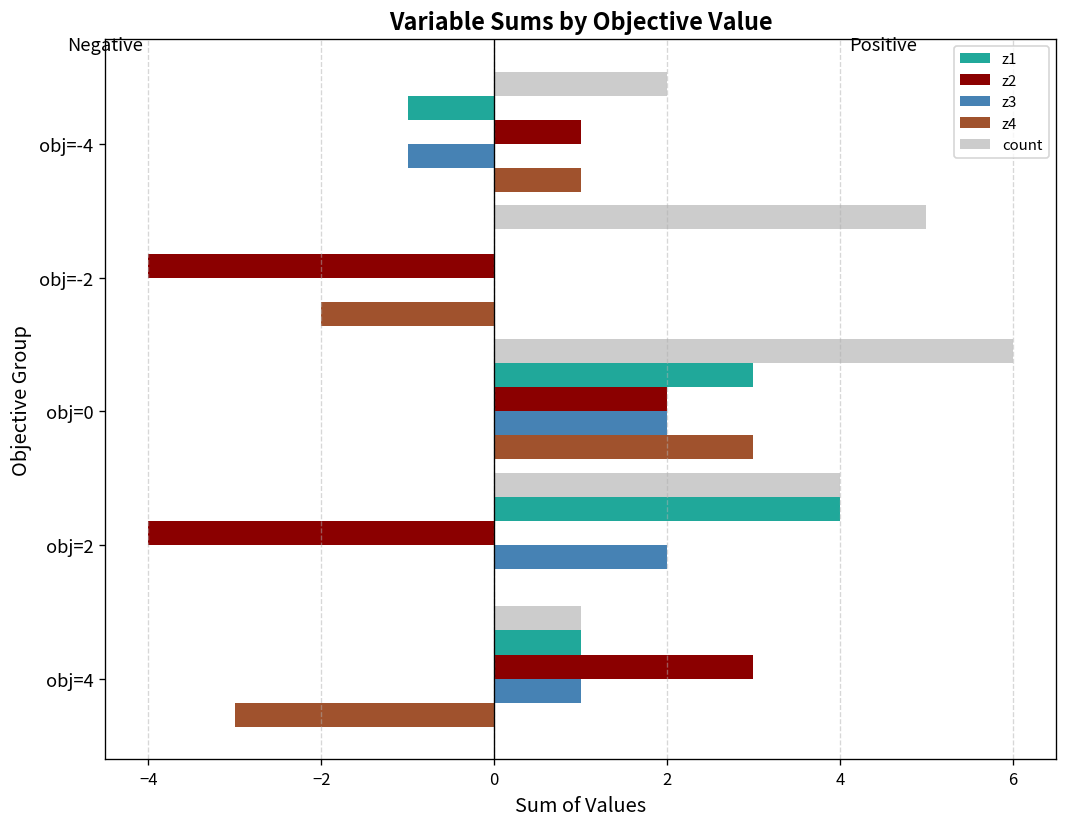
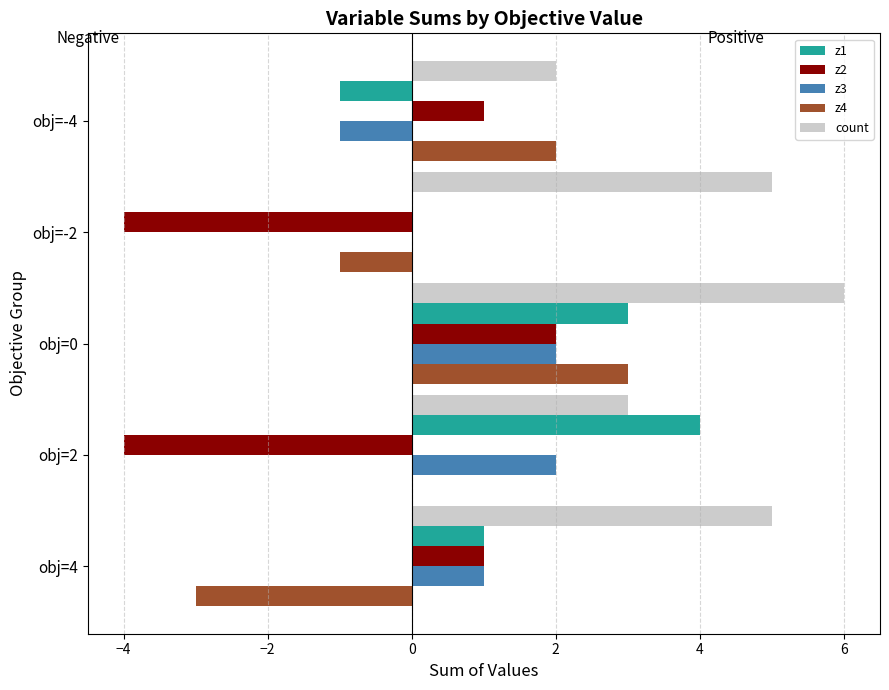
  {
    "z2": {
      "obj=-4": 1,
      "obj=-2": -4,
      "obj=0": 2,
      "obj=2": -4,
-     "obj=4": 3
+     "obj=4": 1
    },
    "z4": {
-     "obj=-4": 1,
-     "obj=-2": -2,
+     "obj=-4": 2,
+     "obj=-2": -1,
      "obj=0": 3,
      "obj=2": 0,
      "obj=4": -3
    },
    "count": {
      "obj=-4": 2,
      "obj=-2": 5,
      "obj=0": 6,
-     "obj=2": 4,
-     "obj=4": 1
+     "obj=2": 3,
+     "obj=4": 5
    }
  }
